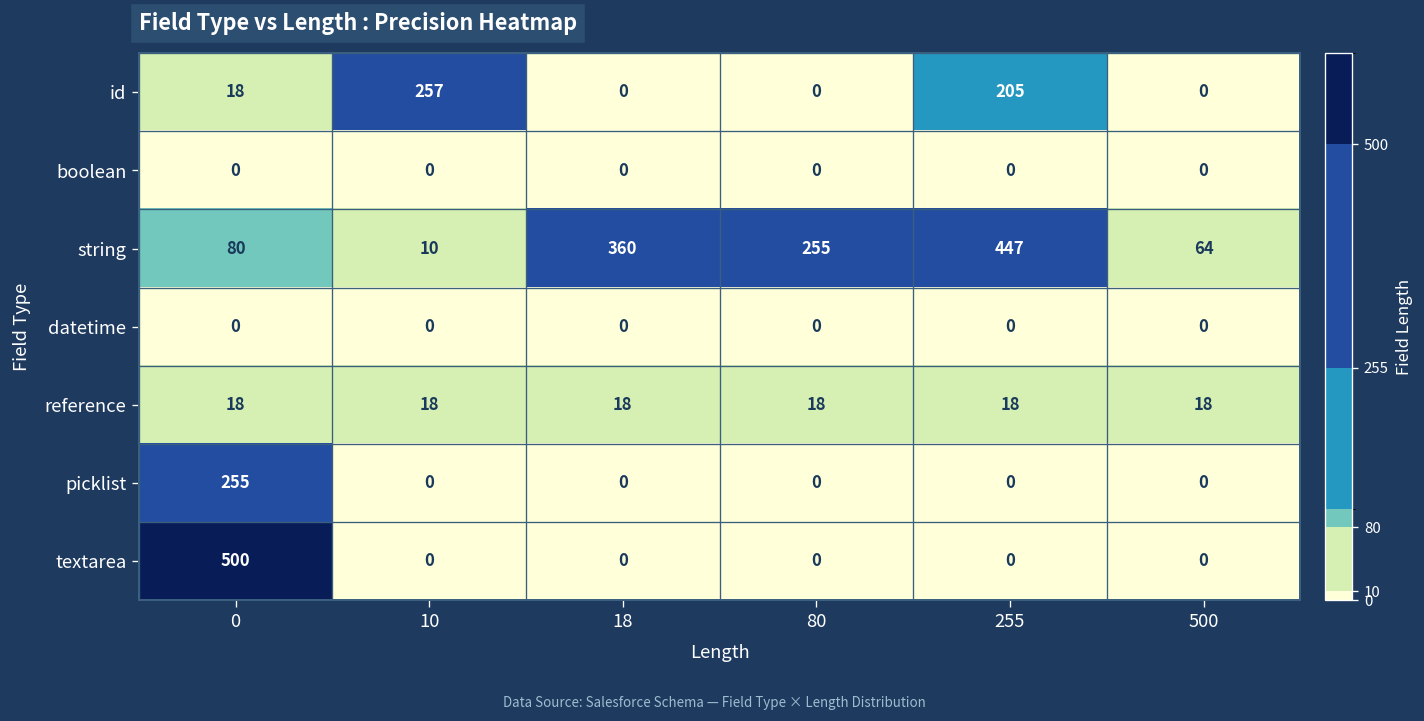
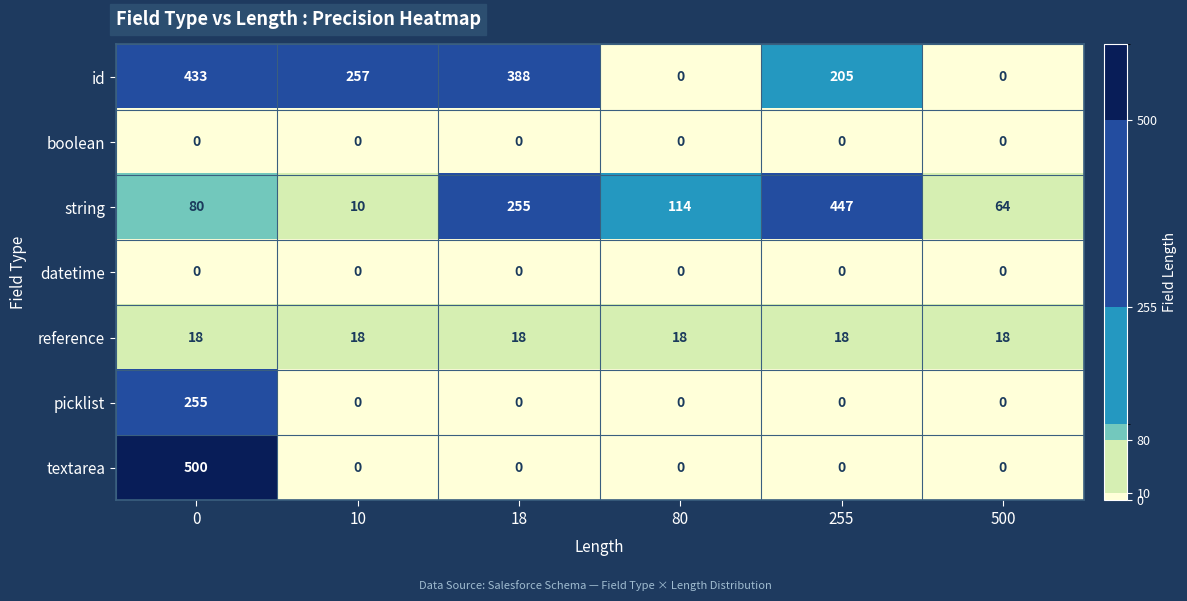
  {
    "id": {
-     "0": 18,
+     "0": 433,
      "10": 257,
-     "18": 0,
+     "18": 388,
      "80": 0,
      "255": 205,
      "500": 0
    },
    "boolean": {
      "0": 0,
      "10": 0,
      "18": 0,
      "80": 0,
      "255": 0,
      "500": 0
    },
    "string": {
      "0": 80,
      "10": 10,
-     "18": 360,
-     "80": 255,
+     "18": 255,
+     "80": 114,
      "255": 447,
      "500": 64
    },
    "datetime": {
      "0": 0,
      "10": 0,
      "18": 0,
      "80": 0,
      "255": 0,
      "500": 0
    },
    "reference": {
      "0": 18,
      "10": 18,
      "18": 18,
      "80": 18,
      "255": 18,
      "500": 18
    },
    "picklist": {
      "0": 255,
      "10": 0,
      "18": 0,
      "80": 0,
      "255": 0,
      "500": 0
    },
    "textarea": {
      "0": 500,
      "10": 0,
      "18": 0,
      "80": 0,
      "255": 0,
      "500": 0
    }
  }
